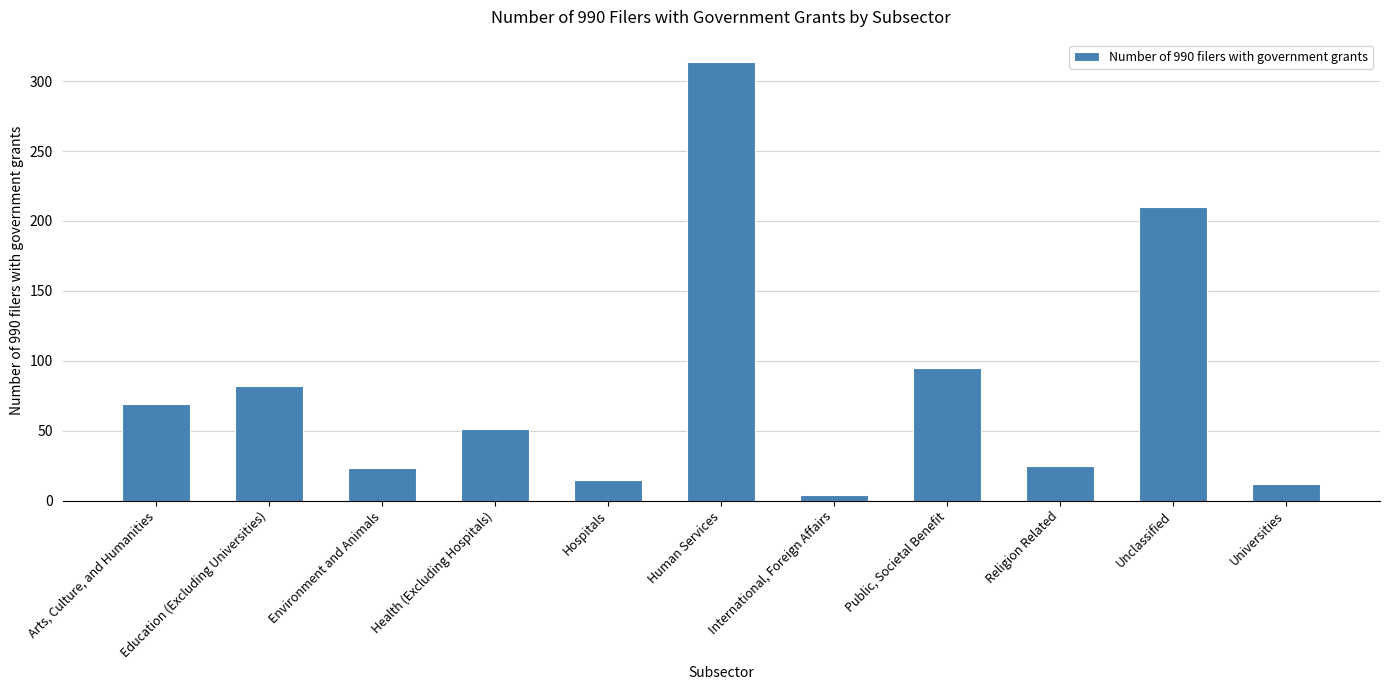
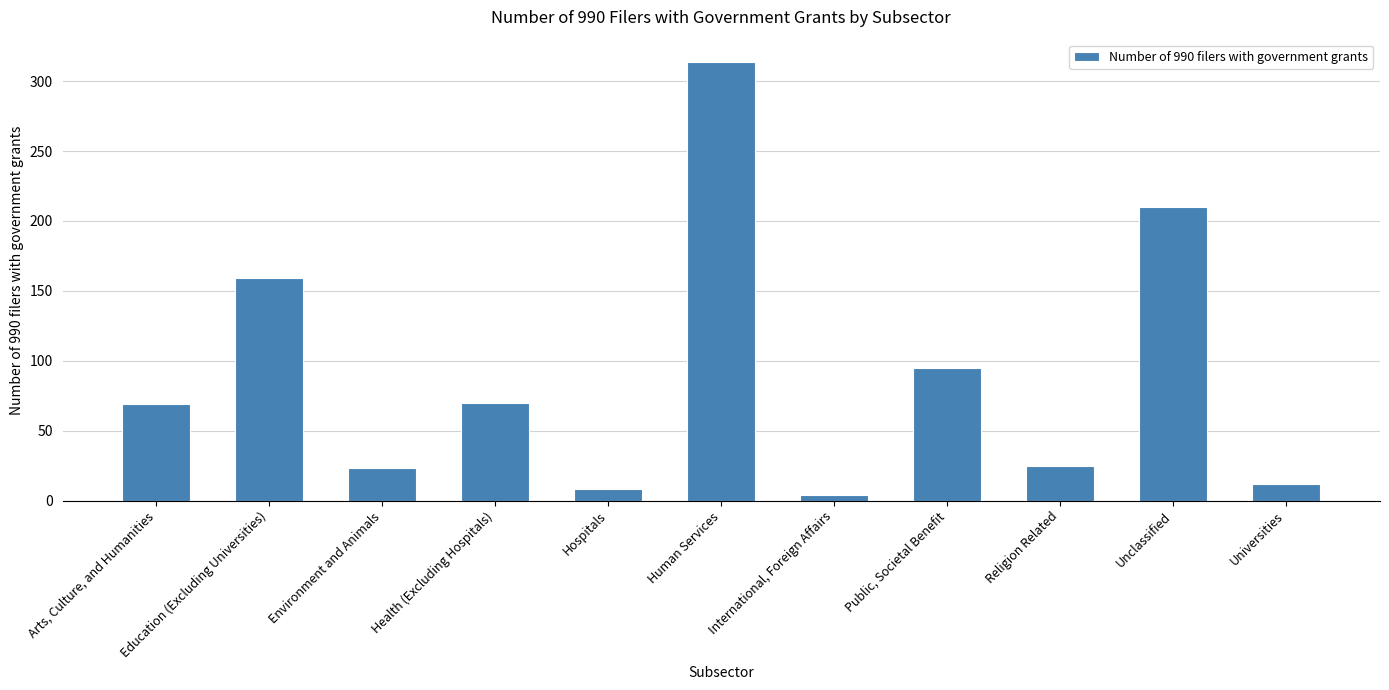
  {
    "Arts, Culture, and Humanities": 69,
-   "Education (Excluding Universities)": 82,
+   "Education (Excluding Universities)": 159,
    "Environment and Animals": 23,
-   "Health (Excluding Hospitals)": 51,
-   "Hospitals": 15,
+   "Health (Excluding Hospitals)": 70,
+   "Hospitals": 8,
    "Human Services": 314,
    "International, Foreign Affairs": 4,
    "Public, Societal Benefit": 95,
    "Religion Related": 25,
    "Unclassified": 210,
    "Universities": 12
  }
